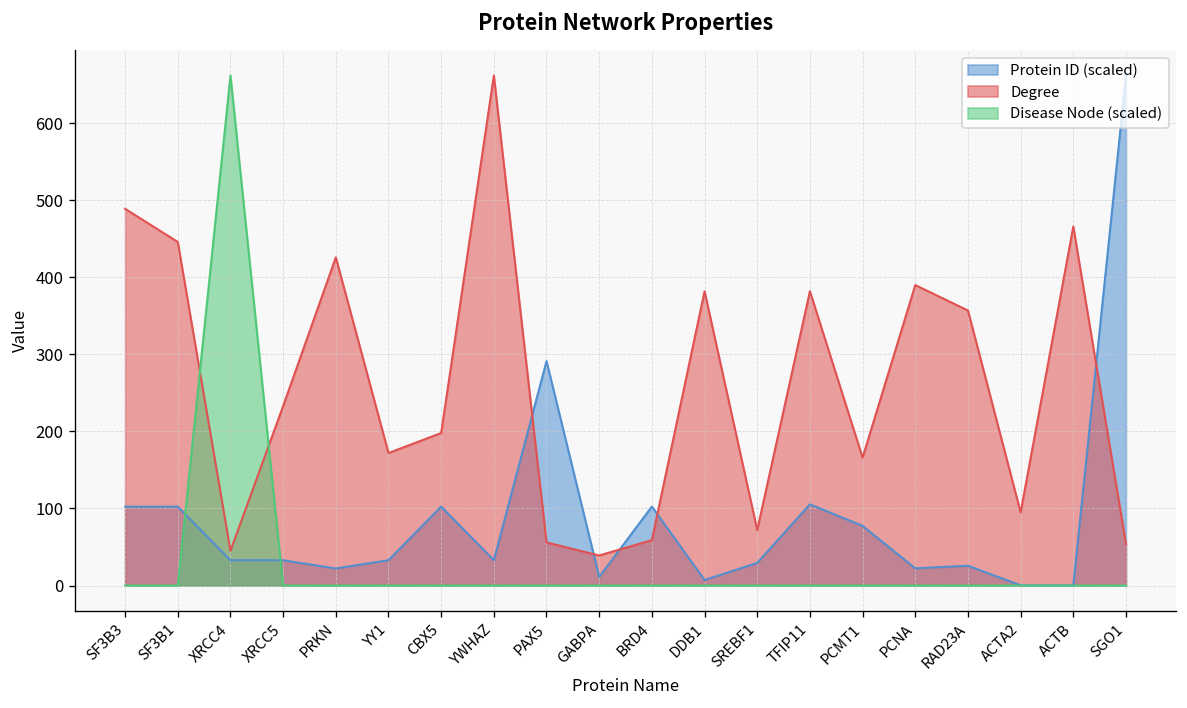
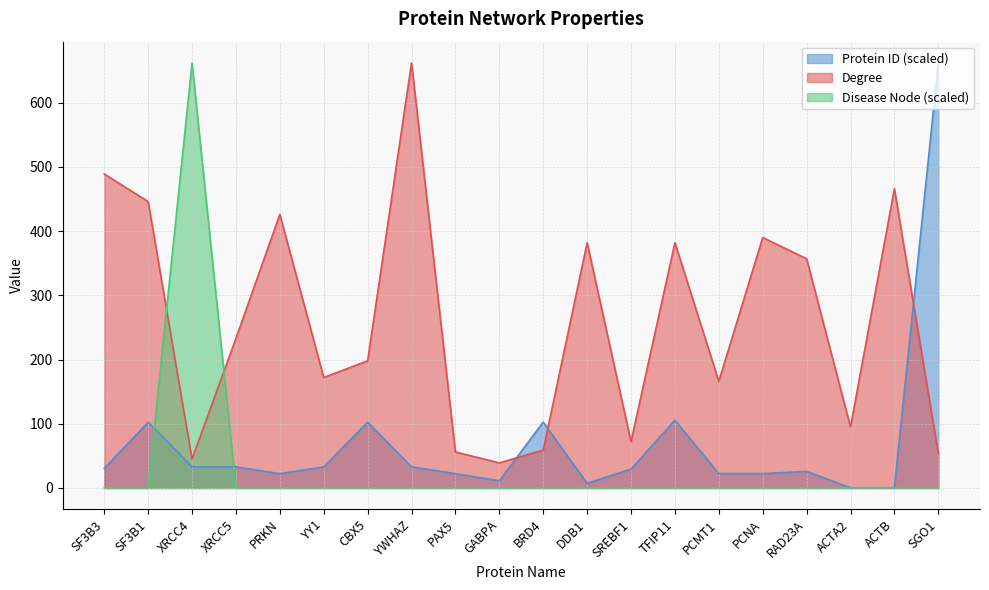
  {
    "Protein ID (scaled)": {
-     "SF3B3": 100,
+     "SF3B3": 30,
      "SF3B1": 100,
      "XRCC4": 30,
      "XRCC5": 30,
      "PRKN": 20,
      "YY1": 30,
      "CBX5": 100,
      "YWHAZ": 30,
-     "PAX5": 290,
+     "PAX5": 20,
      "GABPA": 10,
      "BRD4": 100,
      "DDB1": 10,
      "SREBF1": 30,
      "TFIP11": 110,
-     "PCMT1": 80,
+     "PCMT1": 20,
      "PCNA": 20,
      "RAD23A": 30
    },
    "Degree": {
      "SF3B3": 490,
      "SF3B1": 450,
      "XRCC4": 50,
      "XRCC5": 230,
      "PRKN": 430,
      "YY1": 170,
      "CBX5": 200,
      "YWHAZ": 660,
      "PAX5": 60,
      "GABPA": 40,
      "BRD4": 60,
      "DDB1": 380,
      "SREBF1": 70,
      "TFIP11": 380,
      "PCMT1": 170,
      "PCNA": 390,
      "RAD23A": 360,
      "ACTA2": 100,
      "ACTB": 470,
      "SGO1": 50
    },
    "Disease Node (scaled)": {
      "SF3B3": 0,
      "SF3B1": 0,
      "XRCC4": 660,
      "XRCC5": 0,
      "PRKN": 0,
      "YY1": 0,
      "CBX5": 0,
      "YWHAZ": 0,
      "PAX5": 0,
      "GABPA": 0,
      "BRD4": 0,
      "DDB1": 0,
      "SREBF1": 0,
      "TFIP11": 0,
      "PCMT1": 0,
      "PCNA": 0,
      "RAD23A": 0,
      "SGO1": 0
    }
  }
